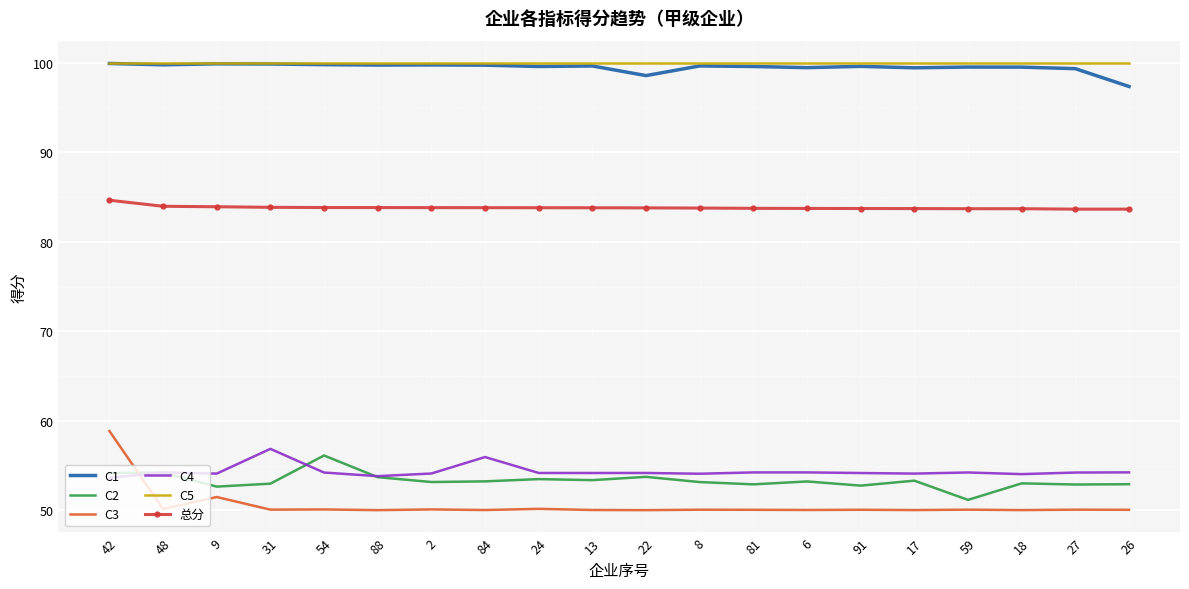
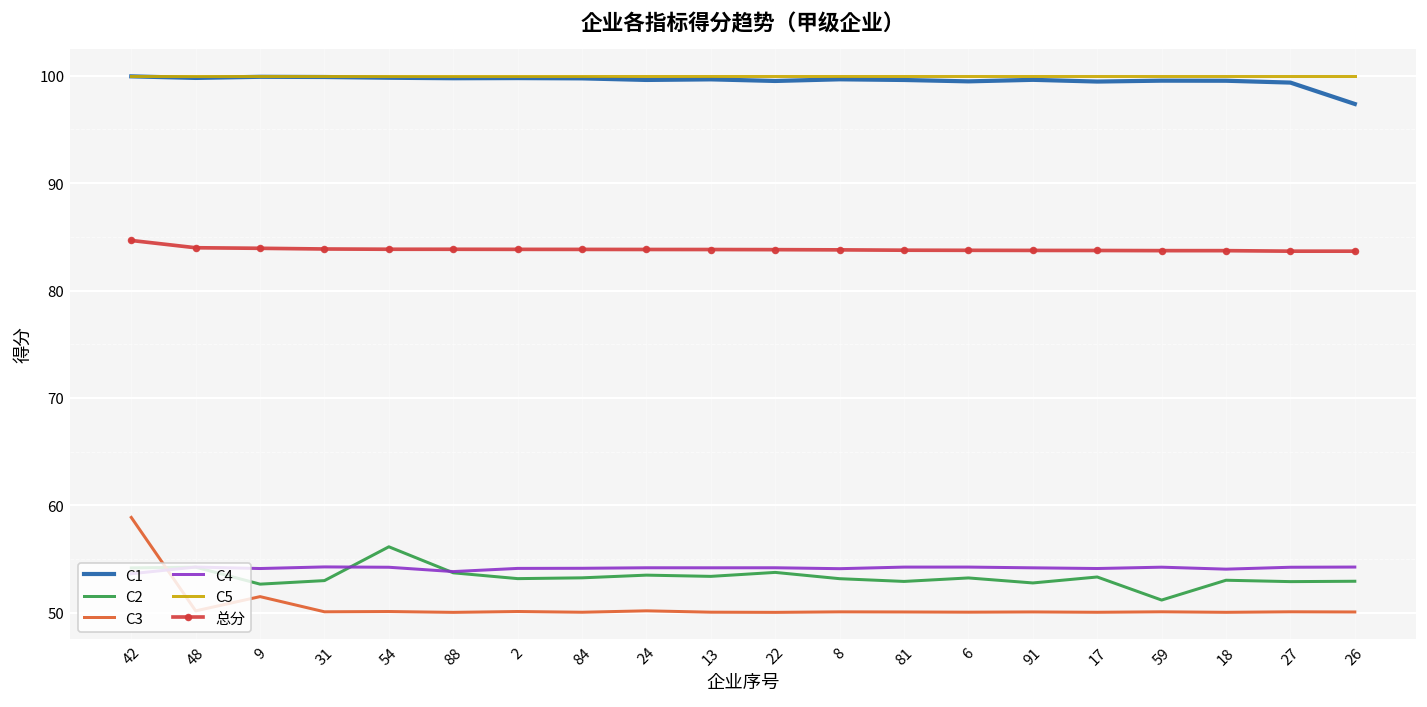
  {
    "C1": {
      "24": 100,
      "13": 100,
-     "22": 99,
+     "22": 100,
      "8": 100,
      "81": 100,
      "6": 99,
      "91": 100,
      "17": 99,
      "59": 100,
      "18": 100,
      "27": 99,
      "26": 97
    },
    "C2": {
      "9": 53,
      "31": 53,
      "54": 56,
      "2": 53,
      "84": 53,
      "24": 53,
      "13": 53,
      "22": 54,
      "8": 53,
      "81": 53,
      "6": 53,
      "91": 53,
      "17": 53,
      "59": 51,
      "18": 53,
      "27": 53,
      "26": 53
    },
    "C4": {
      "9": 54,
-     "31": 57,
+     "31": 54,
      "54": 54,
      "2": 54,
-     "84": 56,
+     "84": 54,
      "24": 54,
      "13": 54,
      "22": 54,
      "8": 54,
      "81": 54,
      "6": 54,
      "91": 54,
      "17": 54,
      "59": 54,
      "18": 54,
      "27": 54,
      "26": 54
    },
    "C5": {
      "24": 100,
      "13": 100,
      "22": 100,
      "8": 100,
      "81": 100,
      "6": 100,
      "91": 100,
      "17": 100,
      "59": 100,
      "18": 100,
      "27": 100,
      "26": 100
    }
  }
